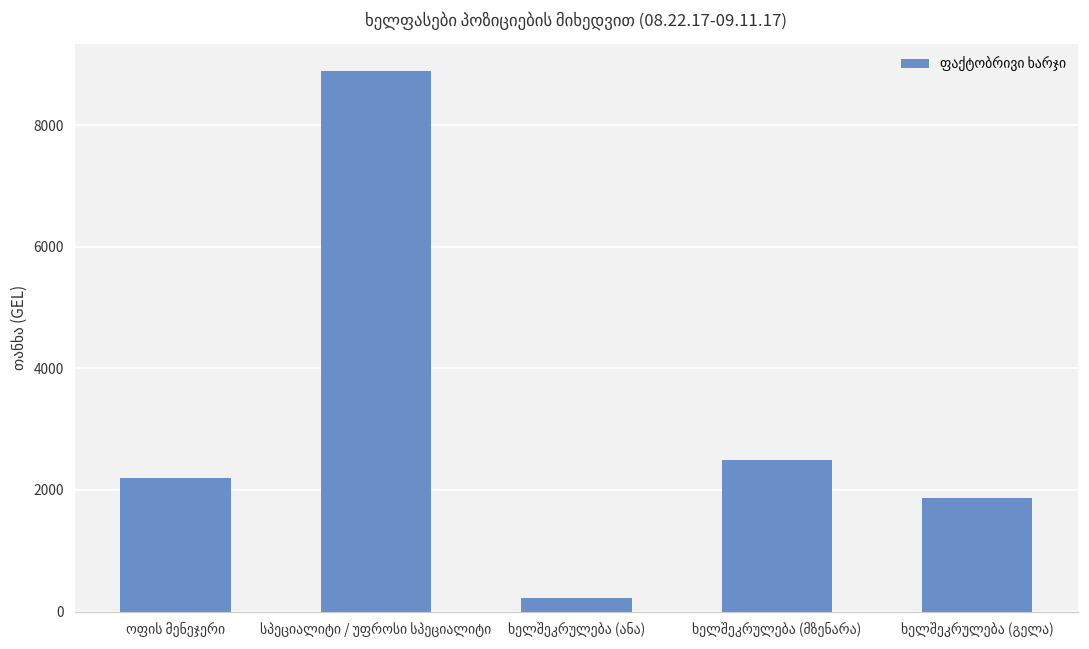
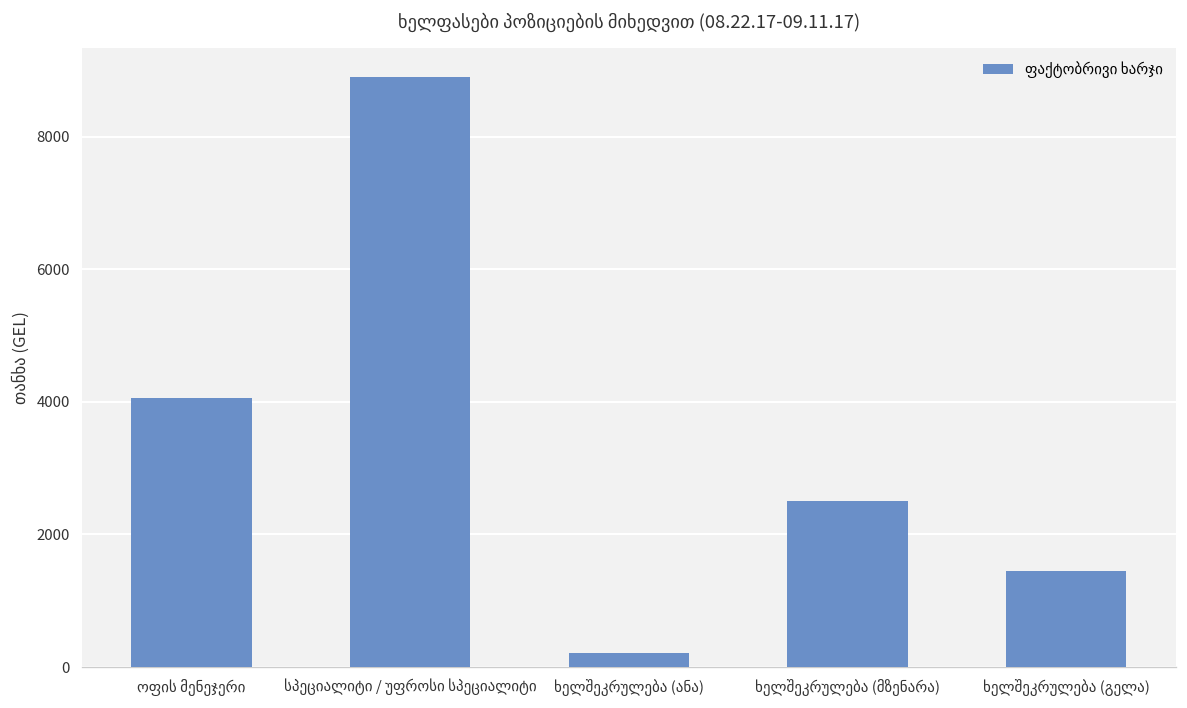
  {
-   "ოფის მენეჯერი": 2200,
+   "ოფის მენეჯერი": 4100,
    "სპეციალიტი / უფროსი სპეციალიტი": 8900,
    "ხელშეკრულება (ანა)": 200,
    "ხელშეკრულება (მზენარა)": 2500,
-   "ხელშეკრულება (გელა)": 1900
+   "ხელშეკრულება (გელა)": 1400
  }
